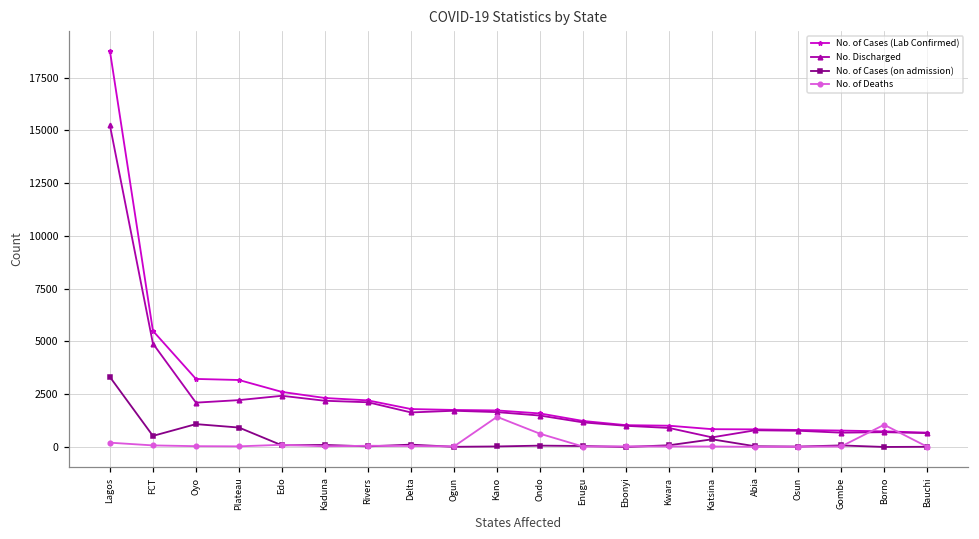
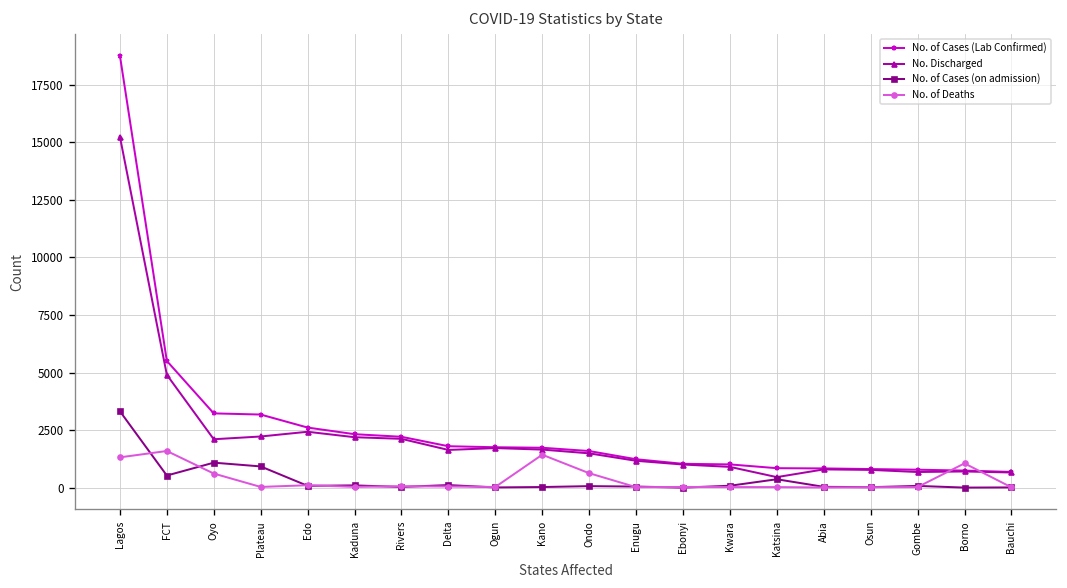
  {
    "No. of Deaths": {
-     "Lagos": 200,
-     "FCT": 100,
-     "Oyo": 0,
+     "Lagos": 1300,
+     "FCT": 1600,
+     "Oyo": 600,
      "Plateau": 0,
      "Kano": 1400,
      "Ondo": 600,
      "Katsina": 0,
      "Borno": 1100
    }
  }
